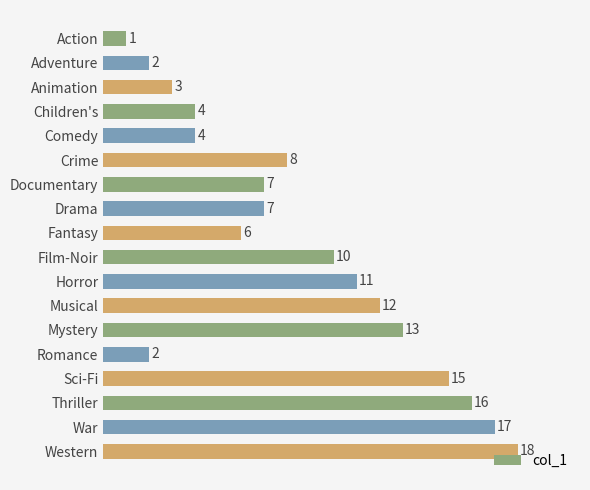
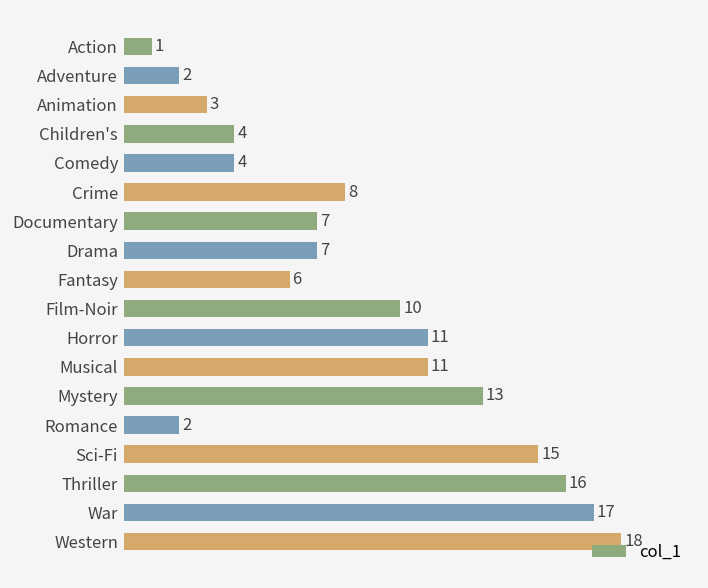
  {
    "Action": 1,
    "Adventure": 2,
    "Animation": 3,
    "Children's": 4,
    "Comedy": 4,
    "Crime": 8,
    "Documentary": 7,
    "Drama": 7,
    "Fantasy": 6,
    "Film-Noir": 10,
    "Horror": 11,
-   "Musical": 12,
+   "Musical": 11,
    "Mystery": 13,
    "Romance": 2,
    "Sci-Fi": 15,
    "Thriller": 16,
    "War": 17,
    "Western": 18
  }
